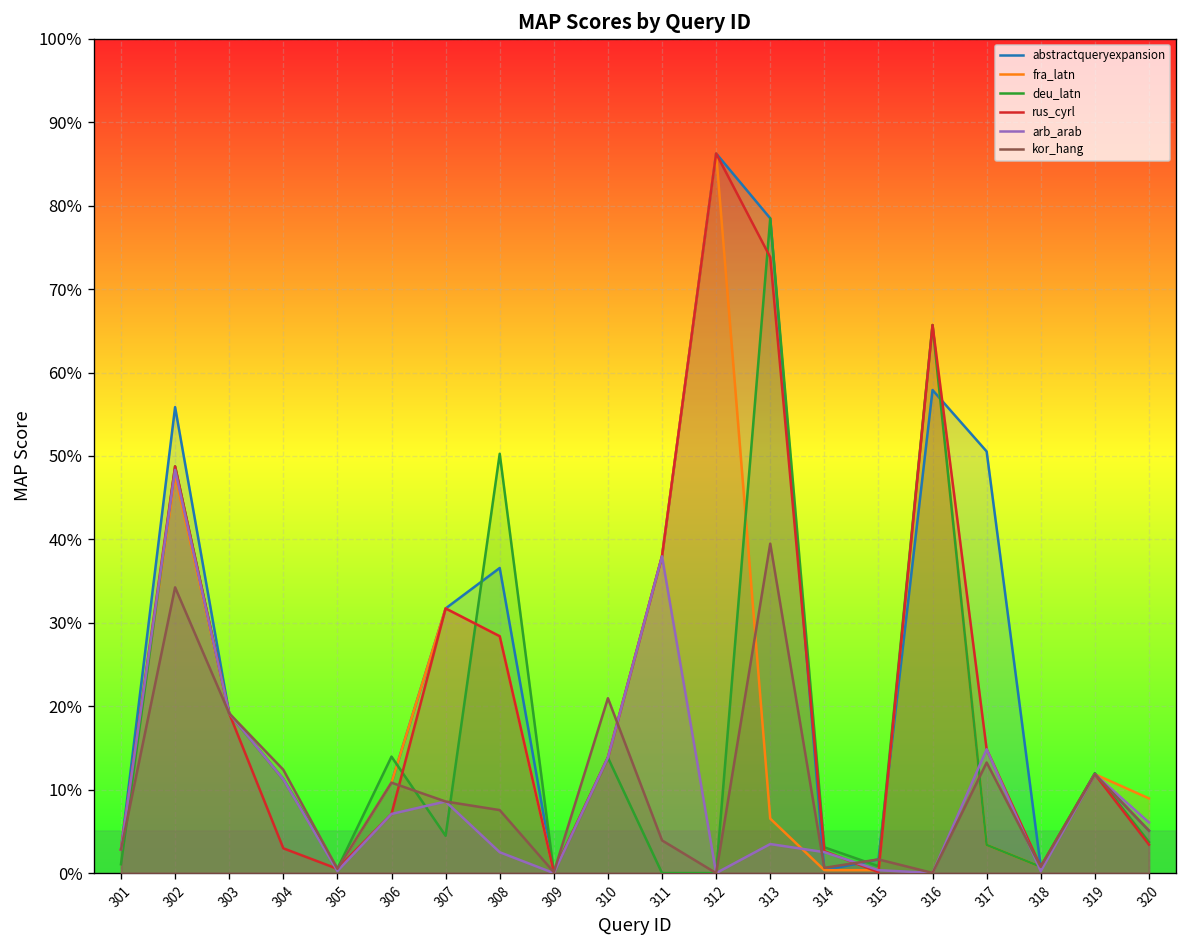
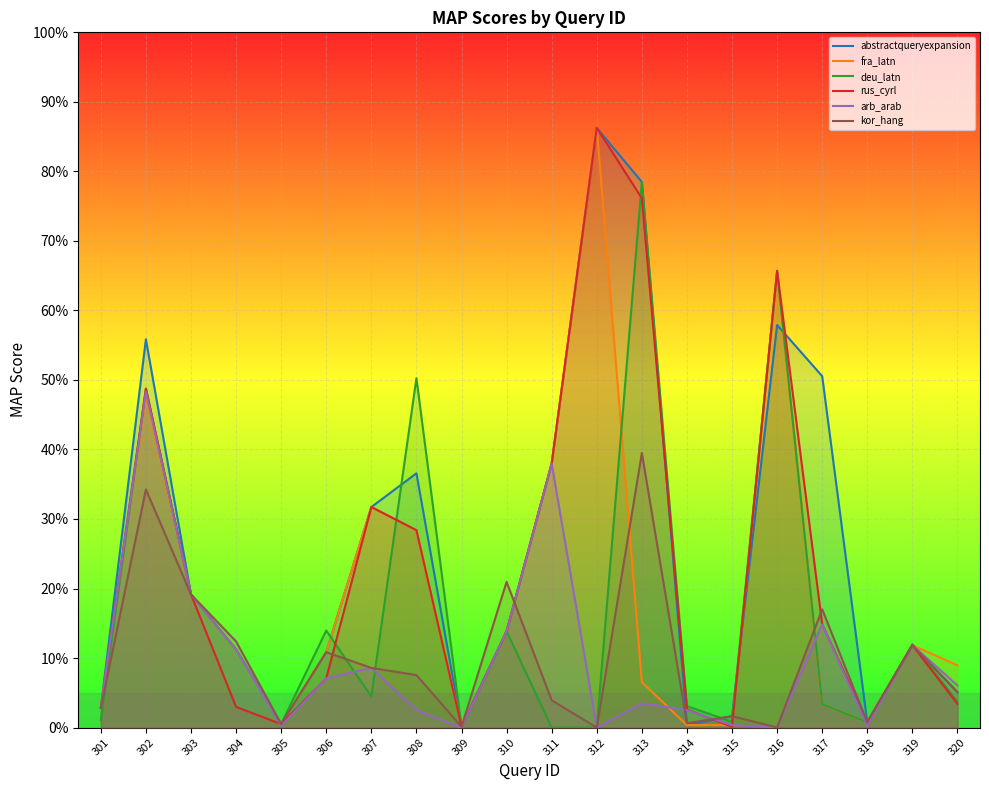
  {
    "abstractqueryexpansion": {
      "302": "56%",
      "308": "37%",
      "316": "58%",
      "317": "51%"
    },
    "fra_latn": {
      "302": "48%",
      "313": "7%",
      "320": "9%"
    },
    "deu_latn": {
      "306": "14%",
      "308": "50%"
    },
    "rus_cyrl": {
-     "313": "74%"
+     "313": "76%"
    },
    "arb_arab": {
      "302": "48%",
      "320": "6%"
    },
    "kor_hang": {
      "302": "34%",
      "304": "12%",
      "308": "8%",
      "310": "21%",
      "313": "39%",
-     "317": "13%"
+     "317": "17%"
    }
  }
